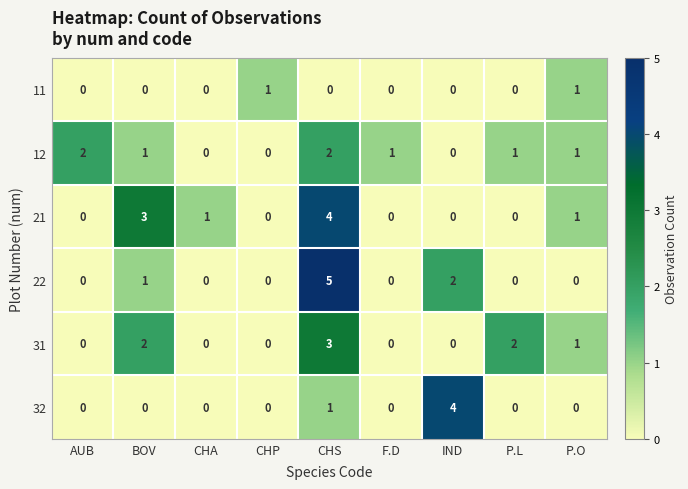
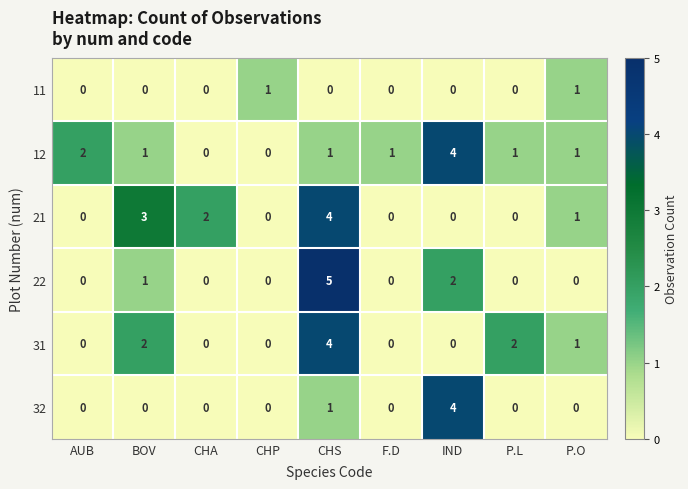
  {
    "11": {
      "AUB": 0,
      "BOV": 0,
      "CHA": 0,
      "CHP": 1,
      "CHS": 0,
      "F.D": 0,
      "IND": 0,
      "P.L": 0,
      "P.O": 1
    },
    "12": {
      "AUB": 2,
      "BOV": 1,
      "CHA": 0,
      "CHP": 0,
-     "CHS": 2,
+     "CHS": 1,
      "F.D": 1,
-     "IND": 0,
+     "IND": 4,
      "P.L": 1,
      "P.O": 1
    },
    "21": {
      "AUB": 0,
      "BOV": 3,
-     "CHA": 1,
+     "CHA": 2,
      "CHP": 0,
      "CHS": 4,
      "F.D": 0,
      "IND": 0,
      "P.L": 0,
      "P.O": 1
    },
    "22": {
      "AUB": 0,
      "BOV": 1,
      "CHA": 0,
      "CHP": 0,
      "CHS": 5,
      "F.D": 0,
      "IND": 2,
      "P.L": 0,
      "P.O": 0
    },
    "31": {
      "AUB": 0,
      "BOV": 2,
      "CHA": 0,
      "CHP": 0,
-     "CHS": 3,
+     "CHS": 4,
      "F.D": 0,
      "IND": 0,
      "P.L": 2,
      "P.O": 1
    },
    "32": {
      "AUB": 0,
      "BOV": 0,
      "CHA": 0,
      "CHP": 0,
      "CHS": 1,
      "F.D": 0,
      "IND": 4,
      "P.L": 0,
      "P.O": 0
    }
  }
